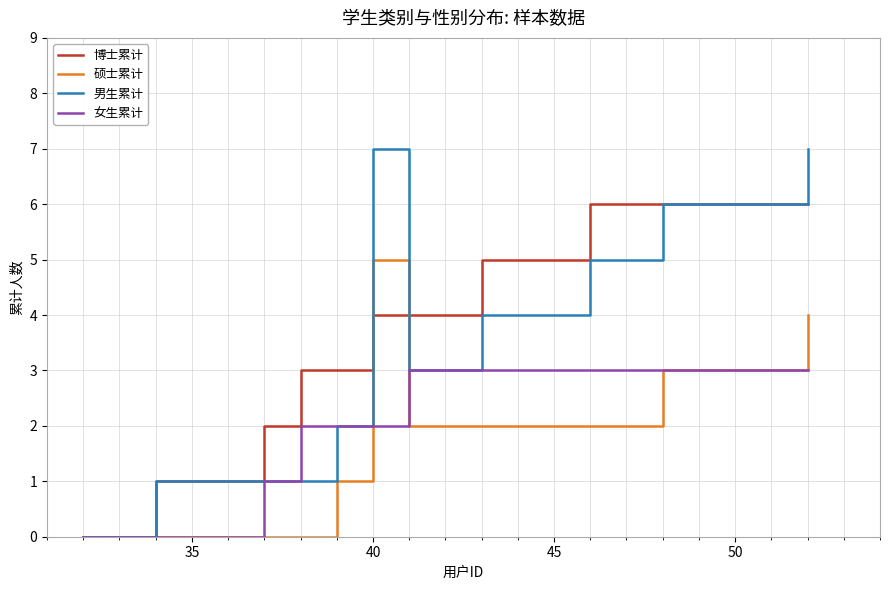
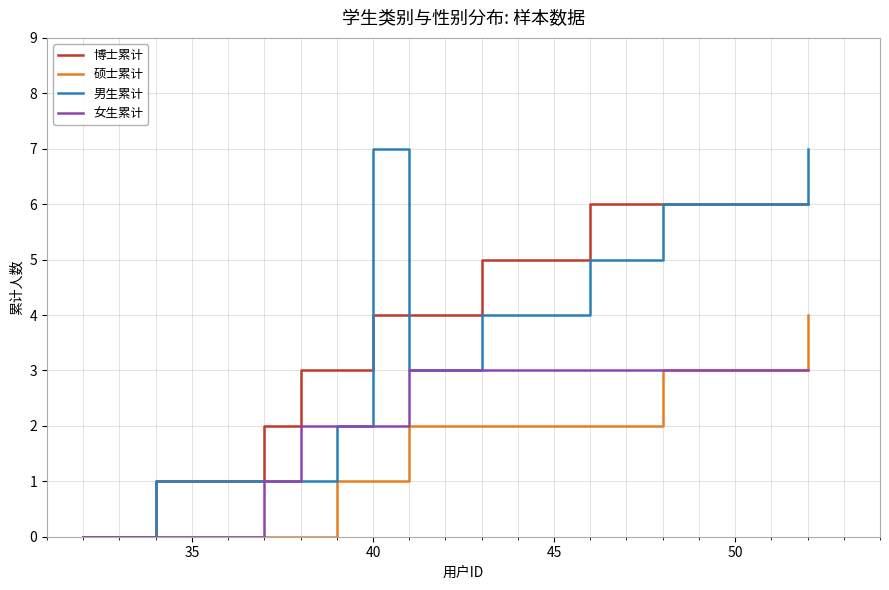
  {
    "博士累计": {
      "40": 4
    },
    "硕士累计": {
-     "40": 5
+     "40": 1
    },
    "男生累计": {
      "40": 7
    },
    "女生累计": {
      "40": 2
    }
  }
